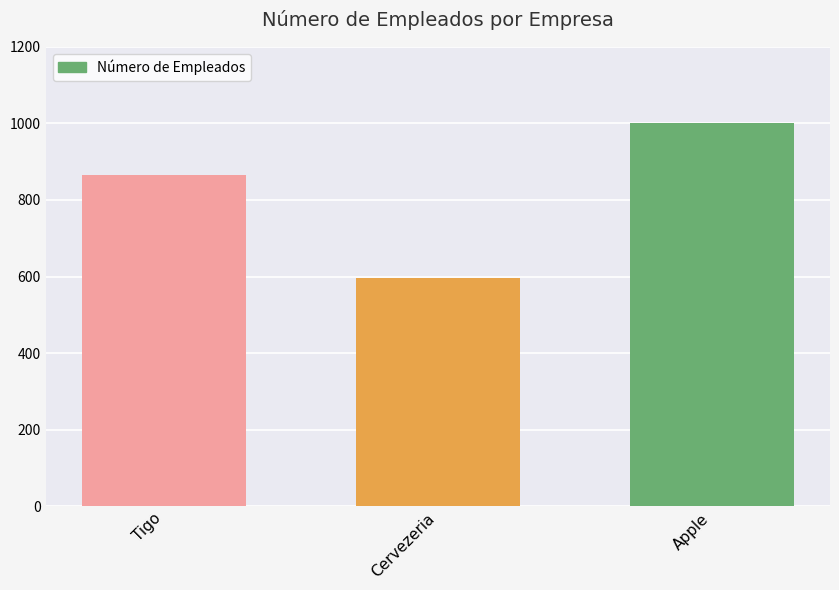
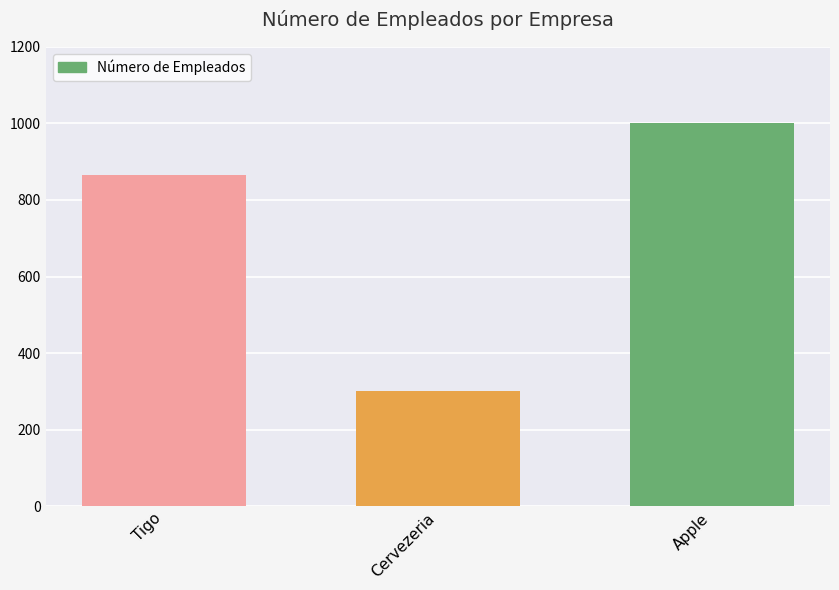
  {
    "Tigo": 870,
-   "Cervezeria": 600,
+   "Cervezeria": 300,
    "Apple": 1000
  }
